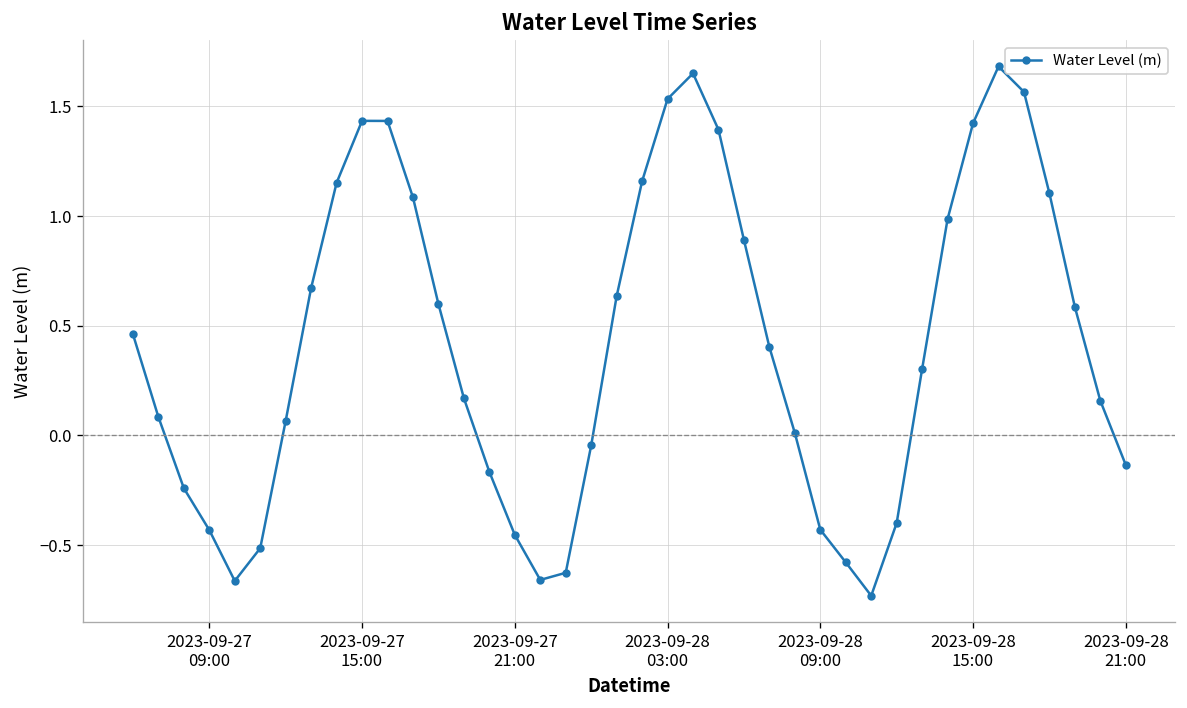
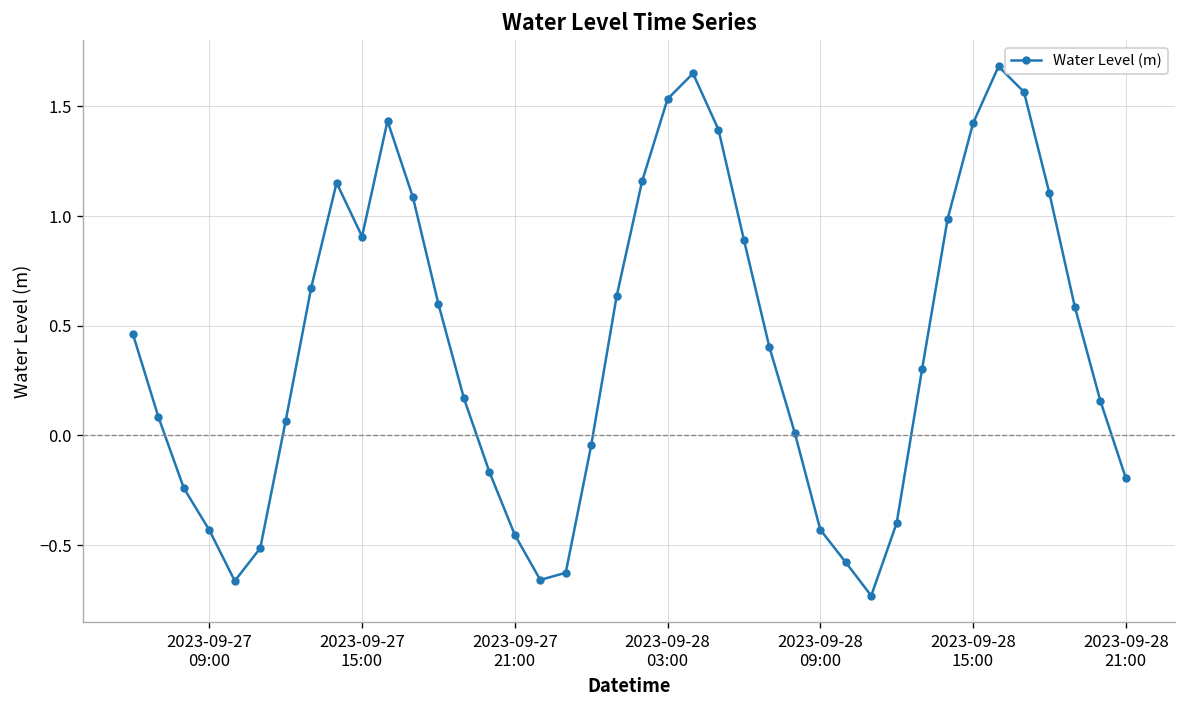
  {
    "2023-09-27 09:00": -0.43,
-   "2023-09-27 15:00": 1.43,
+   "2023-09-27 15:00": 0.91,
    "2023-09-27 21:00": -0.45,
    "2023-09-28 03:00": 1.53,
    "2023-09-28 09:00": -0.43,
    "2023-09-28 15:00": 1.42,
-   "2023-09-28 21:00": -0.13
+   "2023-09-28 21:00": -0.19
  }
